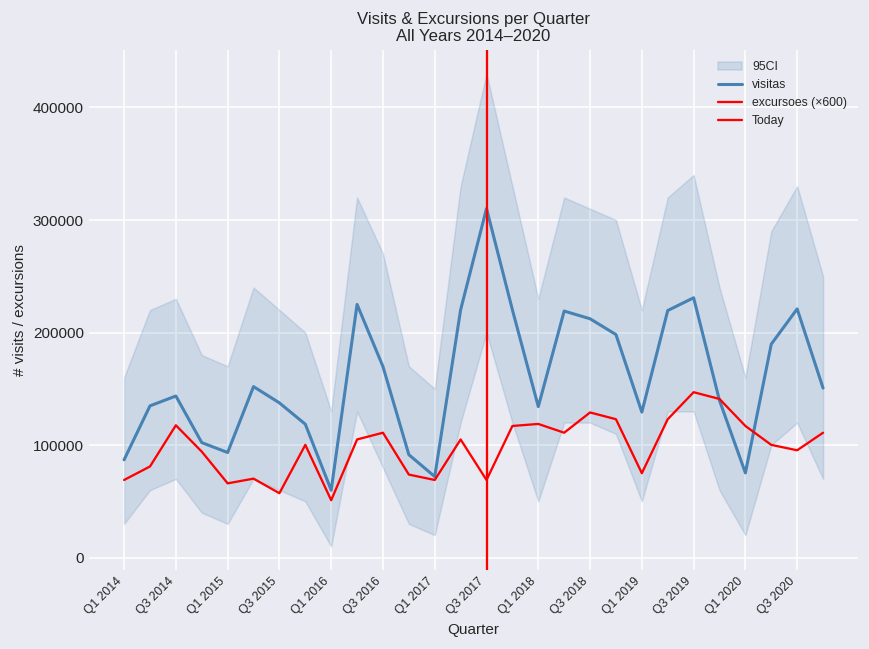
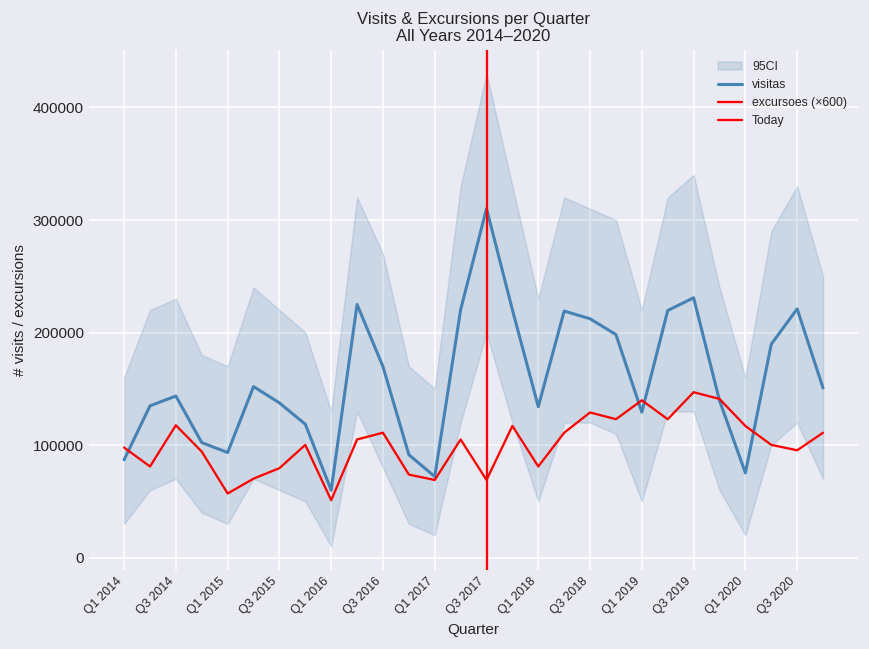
  {
    "excursoes (×600)": {
-     "Q1 2014": 69000,
+     "Q1 2014": 98000,
      "Q3 2014": 118000,
-     "Q1 2015": 66000,
-     "Q3 2015": 57000,
+     "Q1 2015": 57000,
+     "Q3 2015": 80000,
      "Q1 2016": 51000,
      "Q3 2016": 111000,
      "Q1 2017": 69000,
      "Q3 2017": 69000,
-     "Q1 2018": 119000,
+     "Q1 2018": 81000,
      "Q3 2018": 129000,
-     "Q1 2019": 75000,
+     "Q1 2019": 140000,
      "Q3 2019": 147000,
      "Q1 2020": 117000,
      "Q3 2020": 95000
    }
  }
